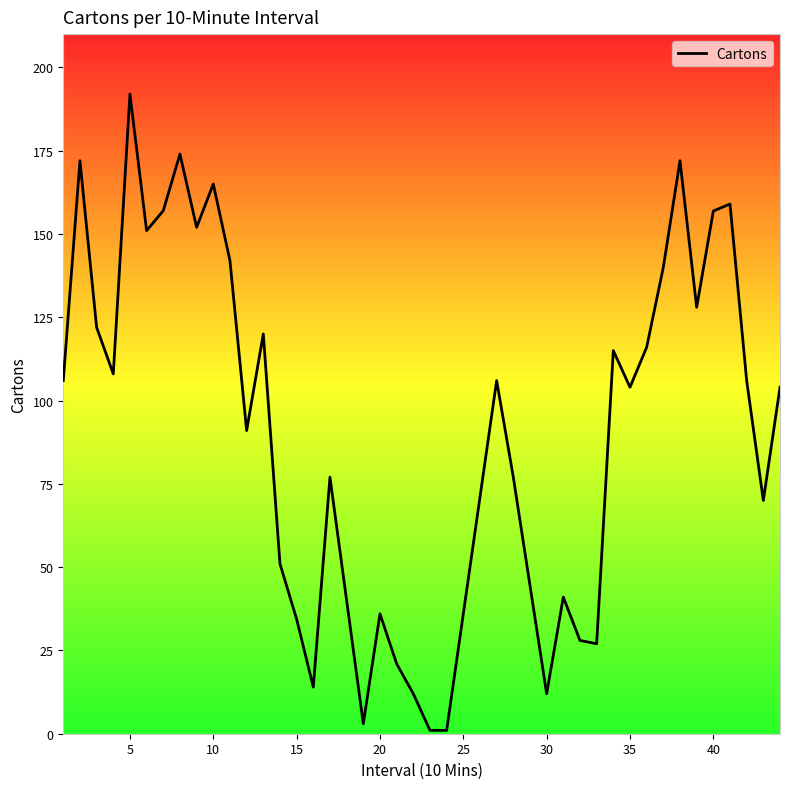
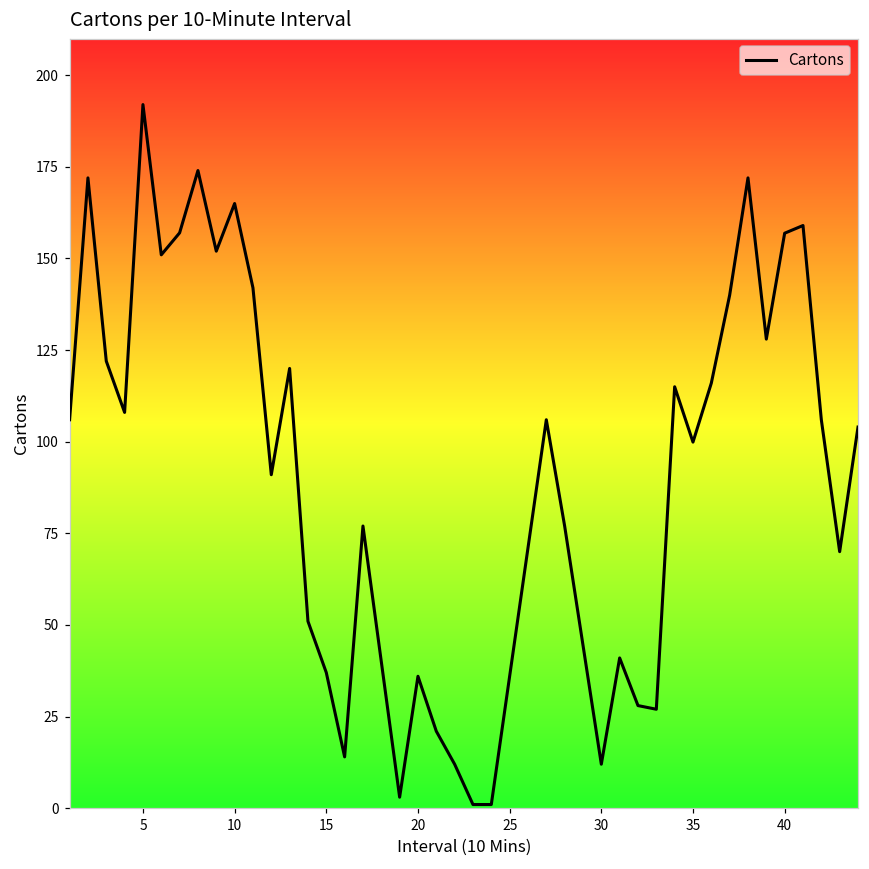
  {
    "5": 192,
    "10": 165,
-   "15": 34,
+   "15": 37,
    "20": 36,
    "30": 12,
-   "35": 104,
+   "35": 100,
    "40": 157
  }
